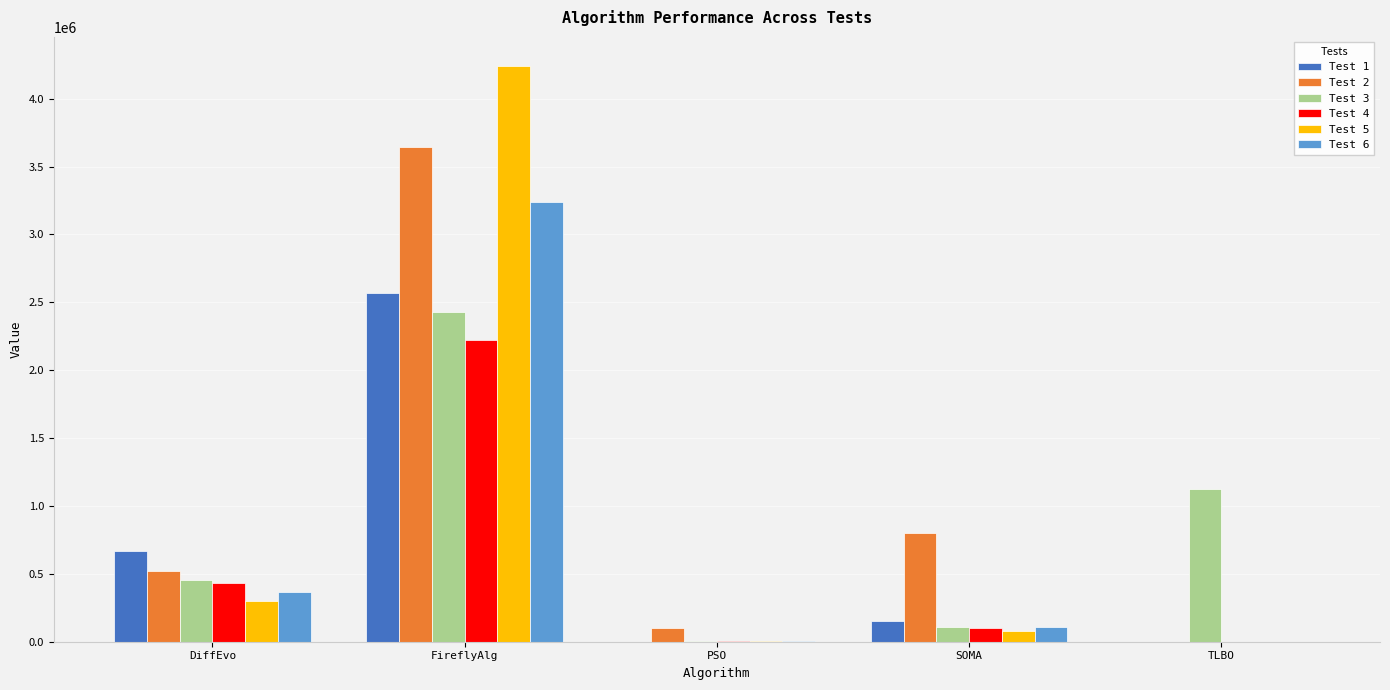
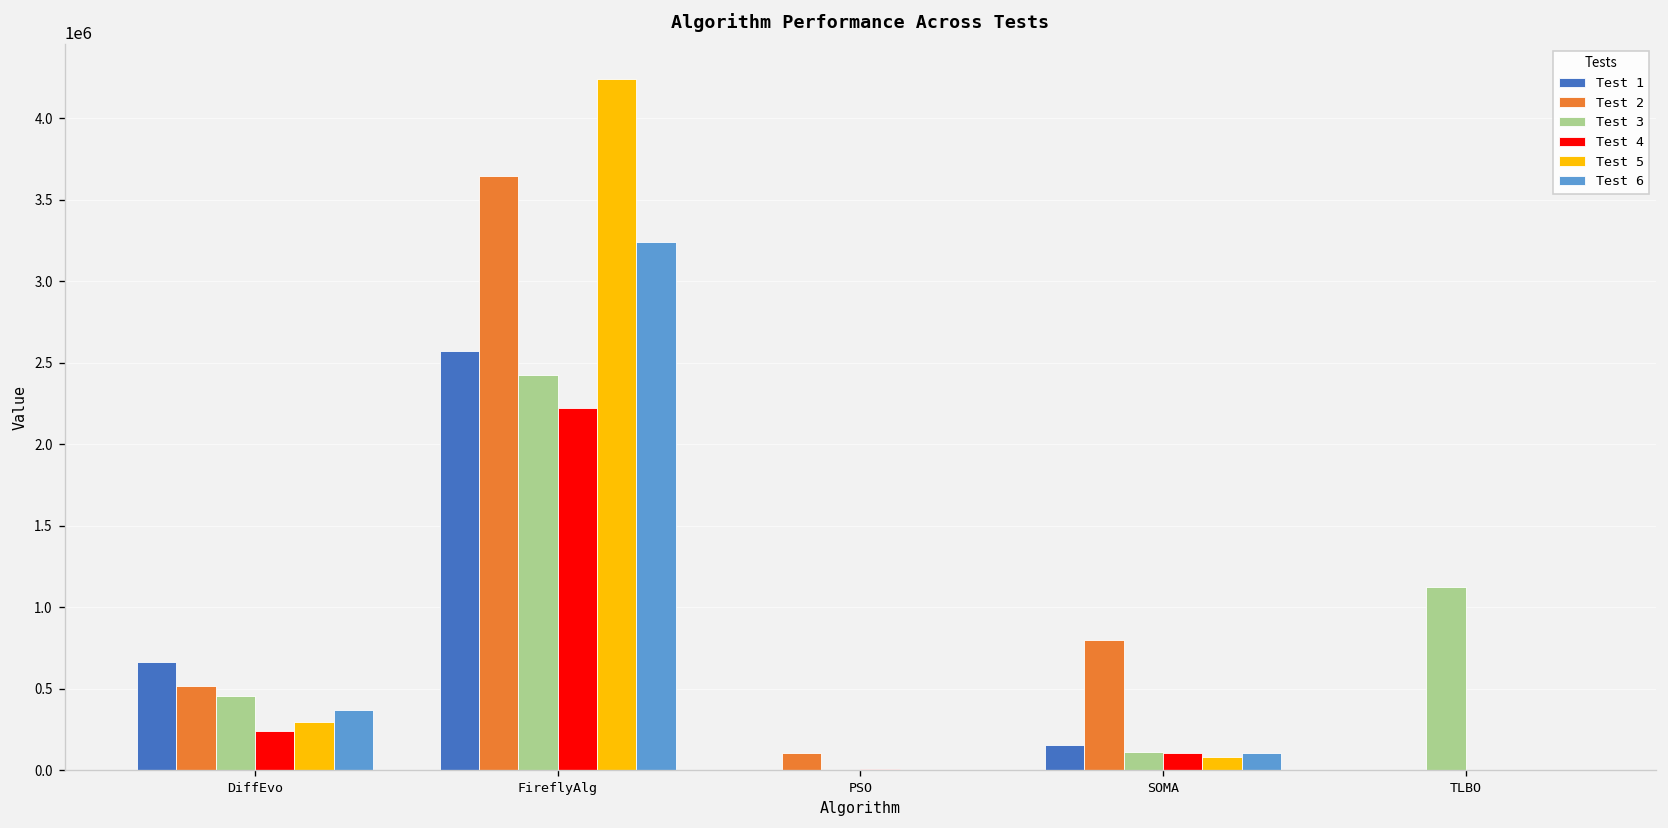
  {
    "Test 2": {
      "DiffEvo": 520000,
      "FireflyAlg": 3640000,
      "PSO": 100000,
      "SOMA": 800000
    },
    "Test 3": {
      "DiffEvo": 460000,
      "FireflyAlg": 2430000,
      "SOMA": 110000,
      "TLBO": 1120000
    },
    "Test 4": {
-     "DiffEvo": 430000,
+     "DiffEvo": 240000,
      "FireflyAlg": 2220000,
      "SOMA": 100000
    },
    "Test 5": {
      "DiffEvo": 300000,
      "FireflyAlg": 4240000,
      "SOMA": 80000
    }
  }
